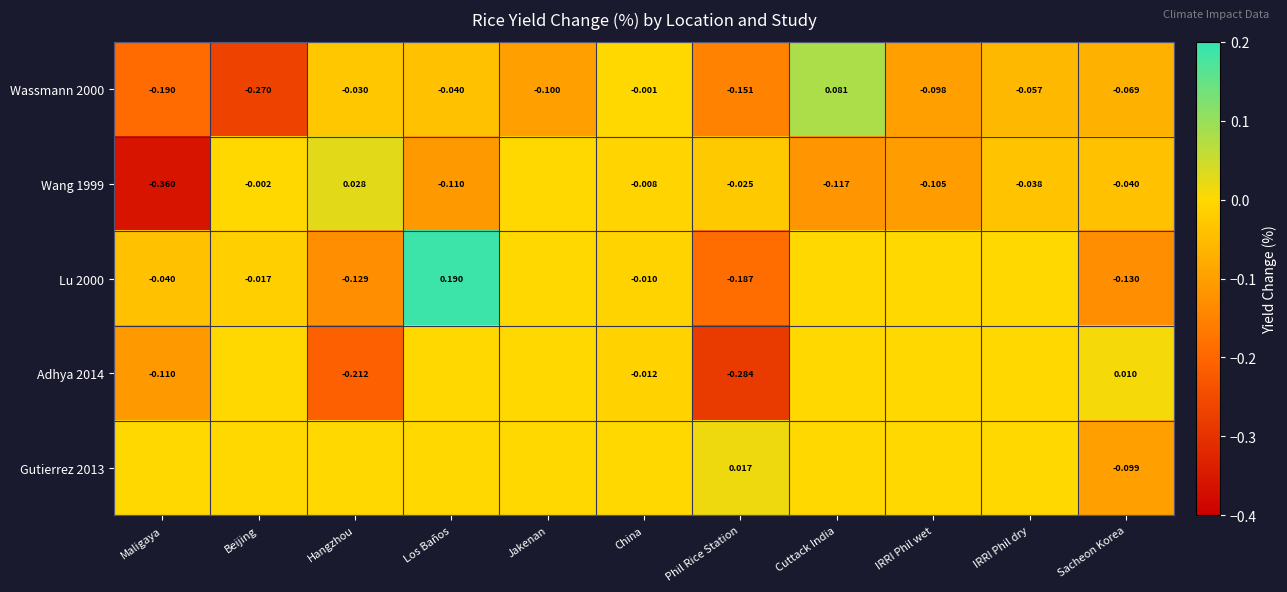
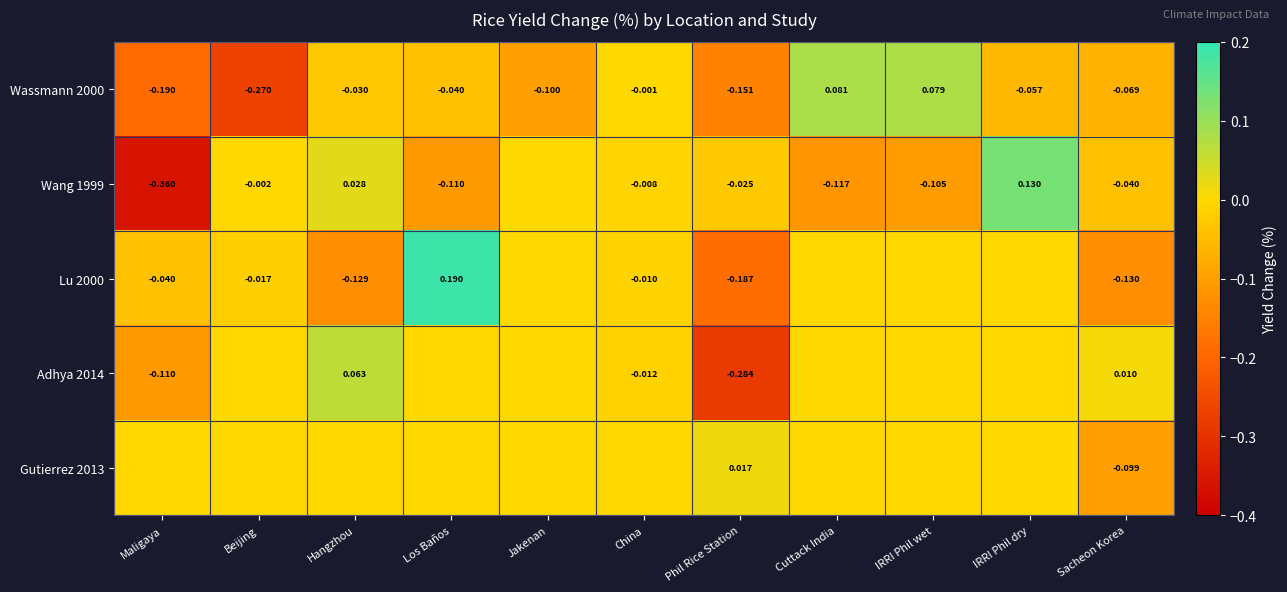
  {
    "Wassmann 2000": {
      "Maligaya": -0.190,
      "Beijing": -0.270,
      "Hangzhou": -0.030,
      "Los Baños": -0.040,
      "Jakenan": -0.100,
      "China": -0.001,
      "Phil Rice Station": -0.151,
      "Cuttack India": 0.081,
-     "IRRI Phil wet": -0.098,
+     "IRRI Phil wet": 0.079,
      "IRRI Phil dry": -0.057,
      "Sacheon Korea": -0.069
    },
    "Wang 1999": {
      "Maligaya": -0.360,
      "Beijing": -0.002,
      "Hangzhou": 0.028,
      "Los Baños": -0.110,
      "China": -0.008,
      "Phil Rice Station": -0.025,
      "Cuttack India": -0.117,
      "IRRI Phil wet": -0.105,
-     "IRRI Phil dry": -0.038,
+     "IRRI Phil dry": 0.130,
      "Sacheon Korea": -0.040
    },
    "Lu 2000": {
      "Maligaya": -0.040,
      "Beijing": -0.017,
      "Hangzhou": -0.129,
      "Los Baños": 0.190,
      "China": -0.010,
      "Phil Rice Station": -0.187,
      "Sacheon Korea": -0.130
    },
    "Adhya 2014": {
      "Maligaya": -0.110,
-     "Hangzhou": -0.212,
+     "Hangzhou": 0.063,
      "China": -0.012,
      "Phil Rice Station": -0.284,
      "Sacheon Korea": 0.010
    },
    "Gutierrez 2013": {
      "Phil Rice Station": 0.017,
      "Sacheon Korea": -0.099
    }
  }
